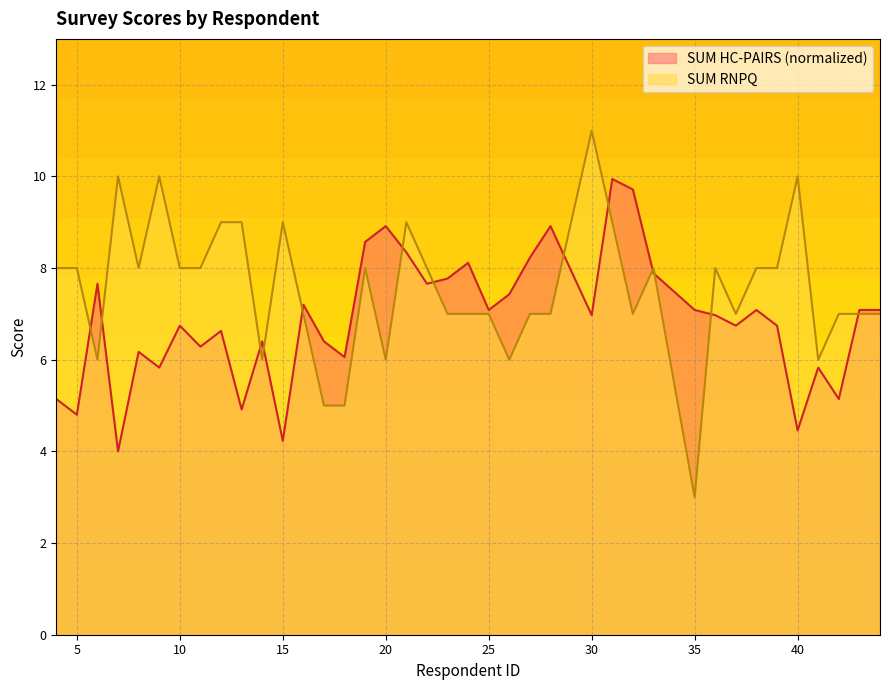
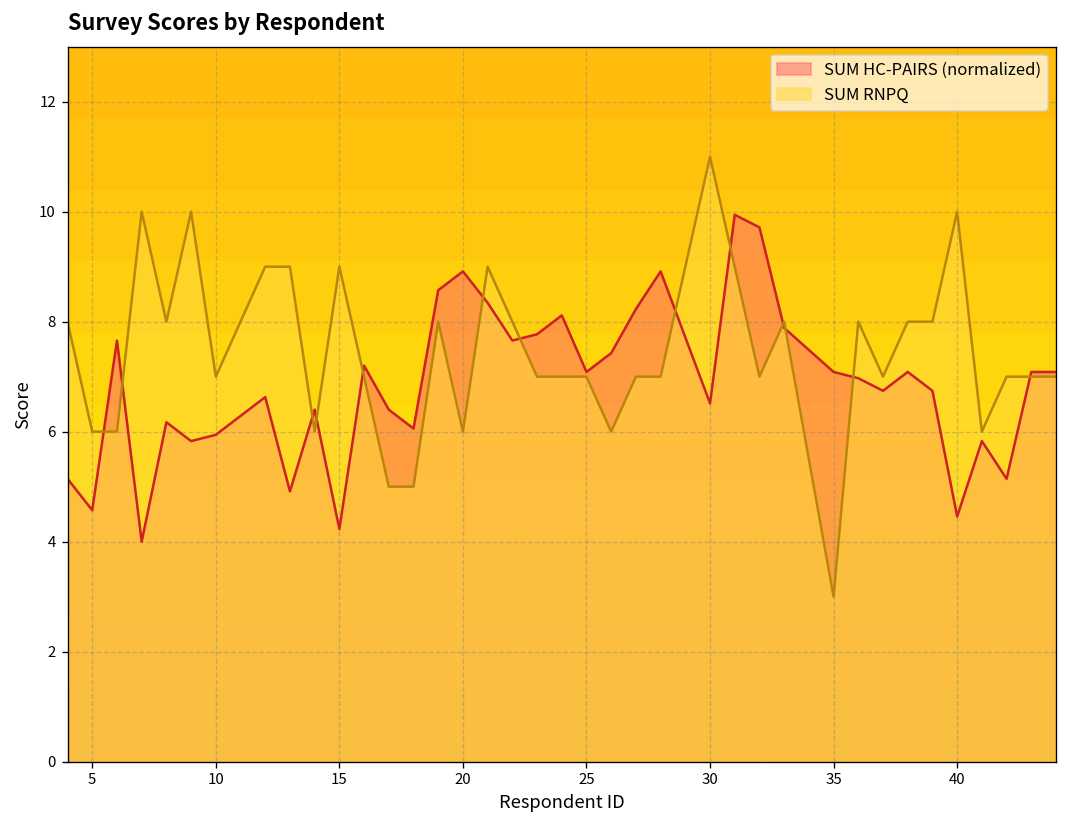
  {
    "SUM HC-PAIRS (normalized)": {
-     "5": 4.8,
-     "10": 6.7,
+     "5": 4.6,
+     "10": 5.9,
      "15": 4.2,
      "20": 8.9,
      "25": 7.1,
-     "30": 7.0,
+     "30": 6.5,
      "35": 7.1,
      "40": 4.5
    },
    "SUM RNPQ": {
-     "5": 8,
-     "10": 8,
+     "5": 6,
+     "10": 7,
      "15": 9,
      "20": 6,
      "25": 7,
      "30": 11,
      "35": 3,
      "40": 10
    }
  }
